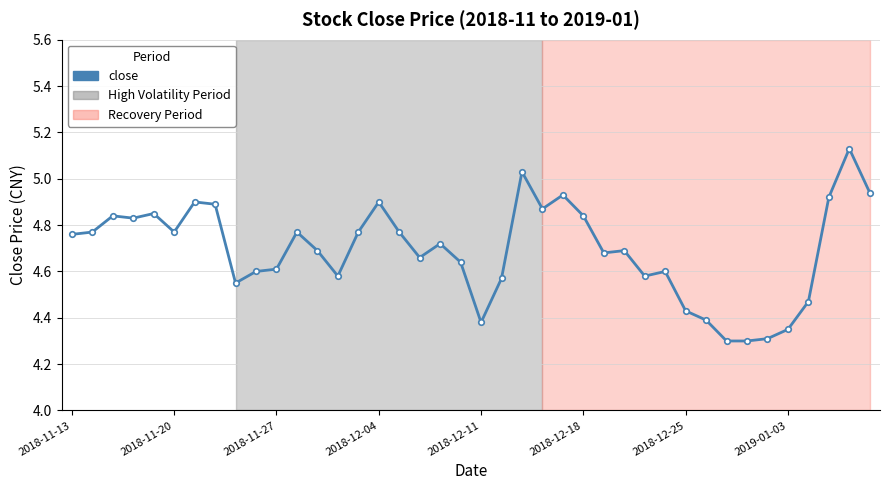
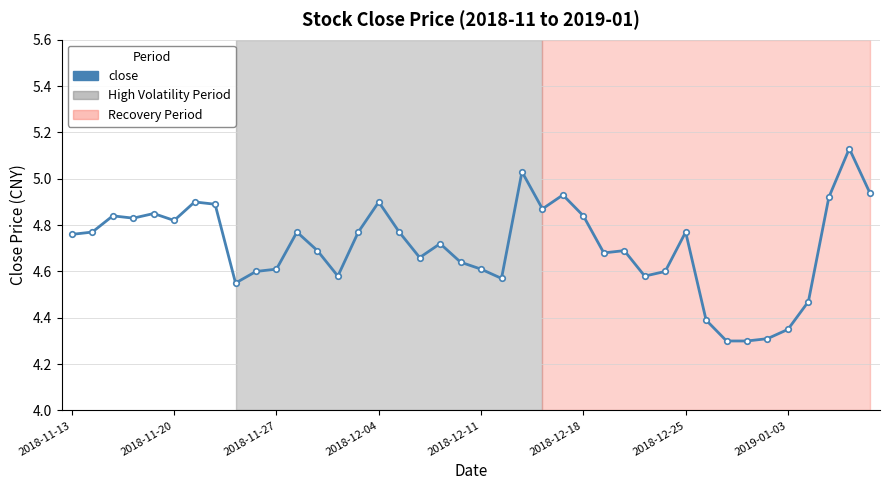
  {
    "2018-11-13": 4.76,
-   "2018-11-20": 4.77,
+   "2018-11-20": 4.82,
    "2018-11-27": 4.61,
    "2018-12-04": 4.90,
-   "2018-12-11": 4.38,
+   "2018-12-11": 4.61,
    "2018-12-18": 4.84,
-   "2018-12-25": 4.43,
+   "2018-12-25": 4.77,
    "2019-01-03": 4.35
  }
